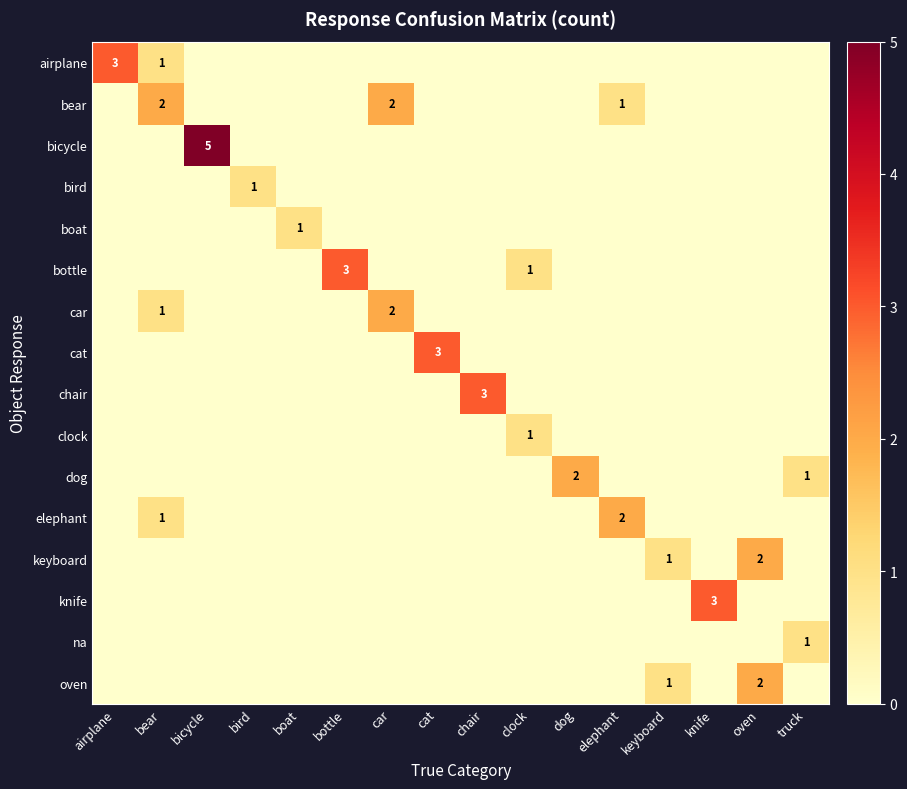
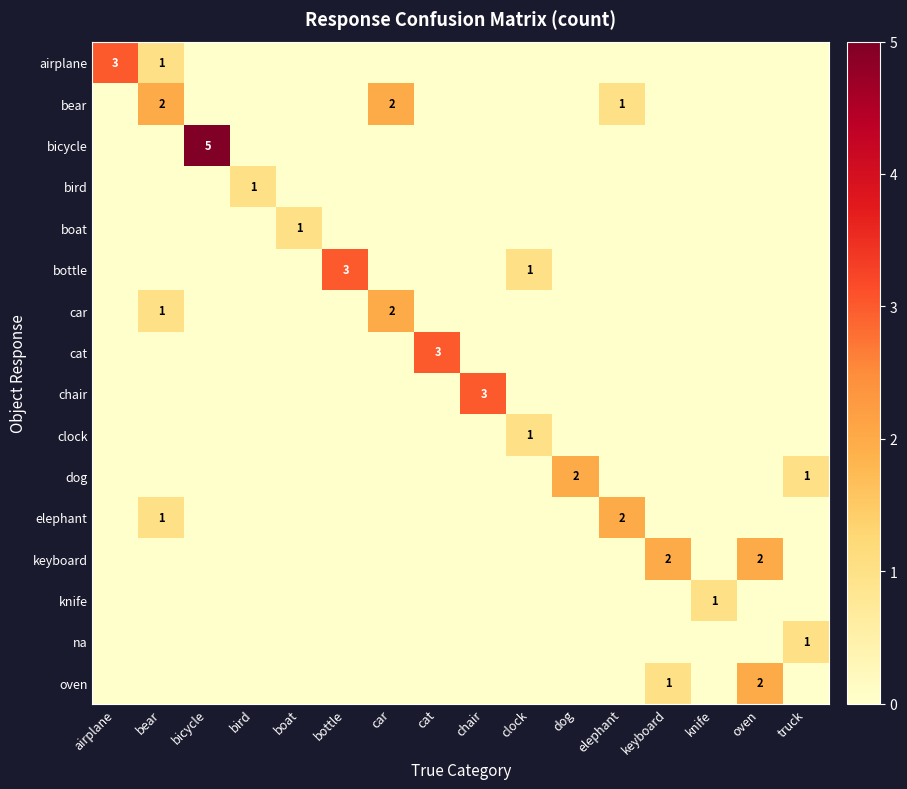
  {
    "airplane": {
      "airplane": 3,
      "bear": 1
    },
    "bear": {
      "bear": 2,
      "car": 2,
      "elephant": 1
    },
    "bicycle": {
      "bicycle": 5
    },
    "bird": {
      "bird": 1
    },
    "boat": {
      "boat": 1
    },
    "bottle": {
      "bottle": 3,
      "clock": 1
    },
    "car": {
      "bear": 1,
      "car": 2
    },
    "cat": {
      "cat": 3
    },
    "chair": {
      "chair": 3
    },
    "clock": {
      "clock": 1
    },
    "dog": {
      "dog": 2,
      "truck": 1
    },
    "elephant": {
      "bear": 1,
      "elephant": 2
    },
    "keyboard": {
-     "keyboard": 1,
+     "keyboard": 2,
      "oven": 2
    },
    "knife": {
-     "knife": 3
+     "knife": 1
    },
    "na": {
      "truck": 1
    },
    "oven": {
      "keyboard": 1,
      "oven": 2
    }
  }
